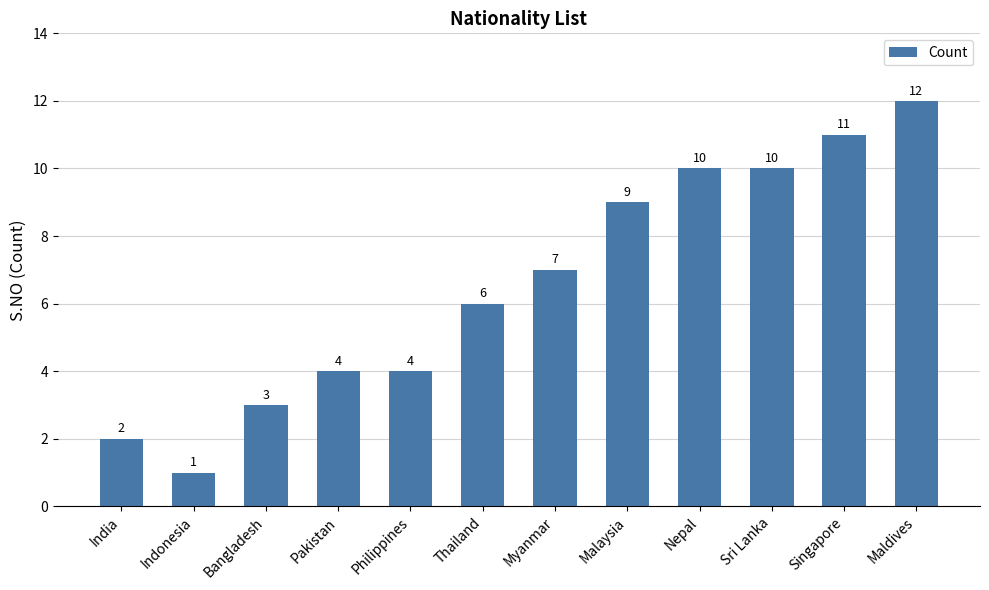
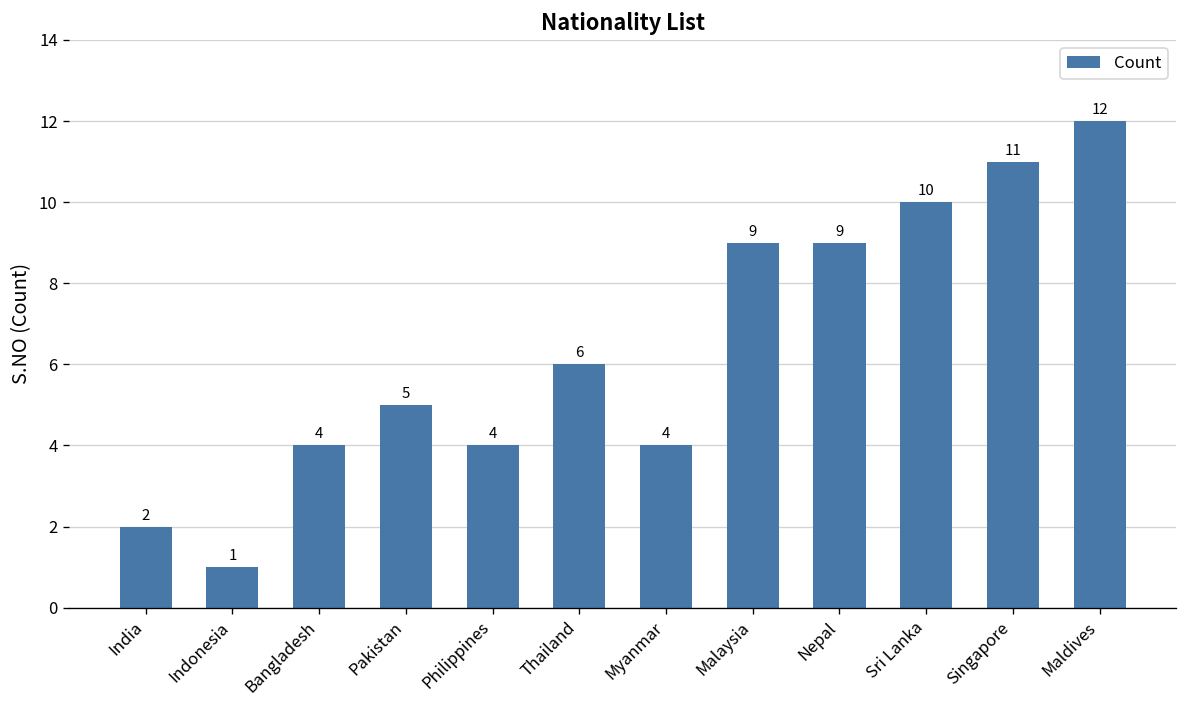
  {
    "India": 2,
    "Indonesia": 1,
-   "Bangladesh": 3,
-   "Pakistan": 4,
+   "Bangladesh": 4,
+   "Pakistan": 5,
    "Philippines": 4,
    "Thailand": 6,
-   "Myanmar": 7,
+   "Myanmar": 4,
    "Malaysia": 9,
-   "Nepal": 10,
+   "Nepal": 9,
    "Sri Lanka": 10,
    "Singapore": 11,
    "Maldives": 12
  }
